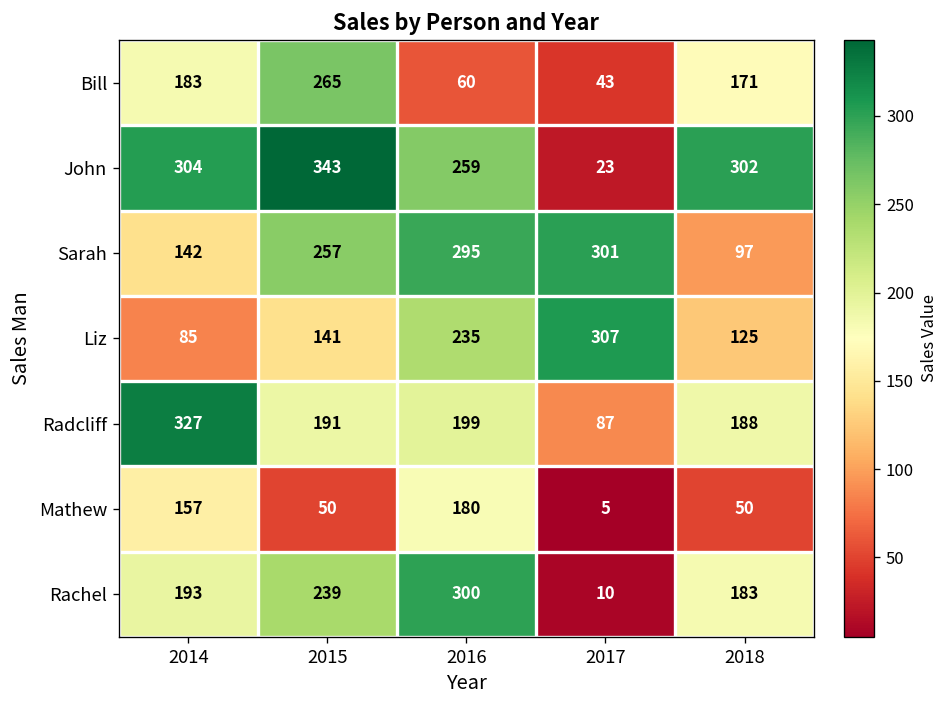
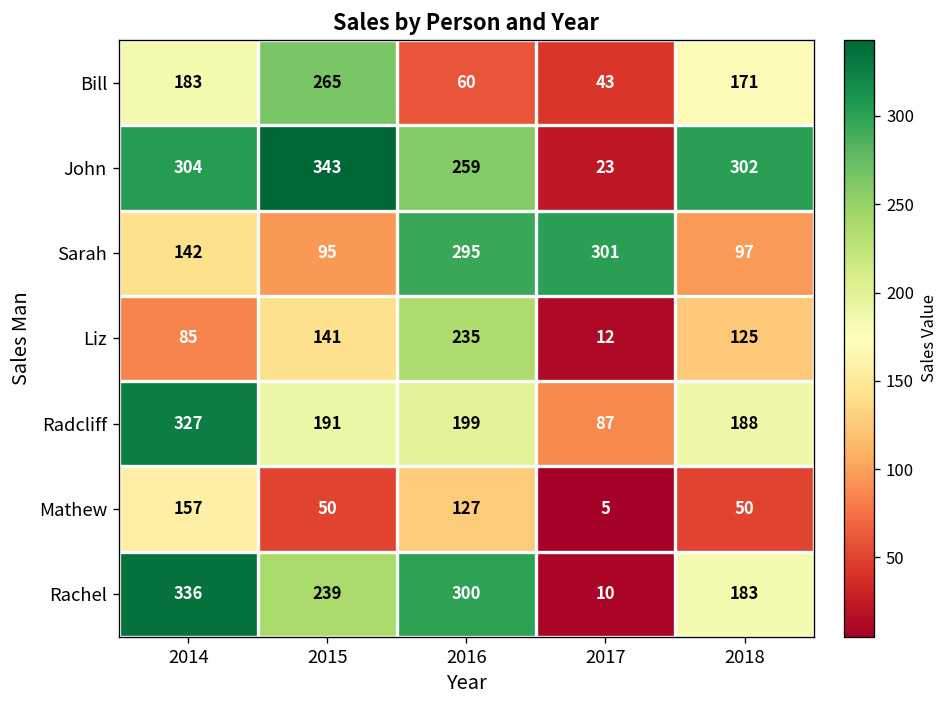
  {
    "Bill": {
      "2014": 183,
      "2015": 265,
      "2016": 60,
      "2017": 43,
      "2018": 171
    },
    "John": {
      "2014": 304,
      "2015": 343,
      "2016": 259,
      "2017": 23,
      "2018": 302
    },
    "Sarah": {
      "2014": 142,
-     "2015": 257,
+     "2015": 95,
      "2016": 295,
      "2017": 301,
      "2018": 97
    },
    "Liz": {
      "2014": 85,
      "2015": 141,
      "2016": 235,
-     "2017": 307,
+     "2017": 12,
      "2018": 125
    },
    "Radcliff": {
      "2014": 327,
      "2015": 191,
      "2016": 199,
      "2017": 87,
      "2018": 188
    },
    "Mathew": {
      "2014": 157,
      "2015": 50,
-     "2016": 180,
+     "2016": 127,
      "2017": 5,
      "2018": 50
    },
    "Rachel": {
-     "2014": 193,
+     "2014": 336,
      "2015": 239,
      "2016": 300,
      "2017": 10,
      "2018": 183
    }
  }
